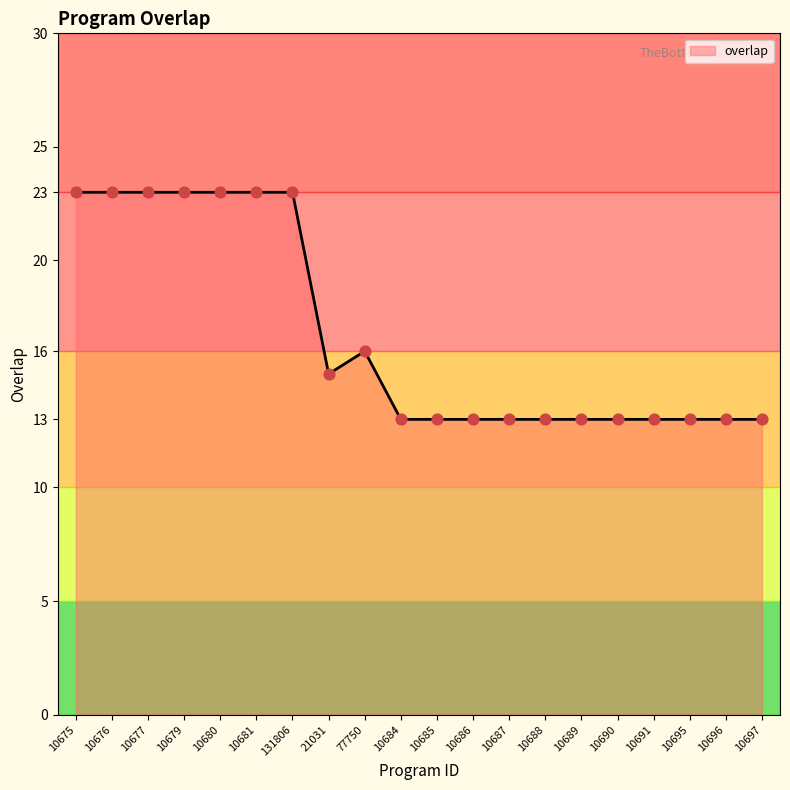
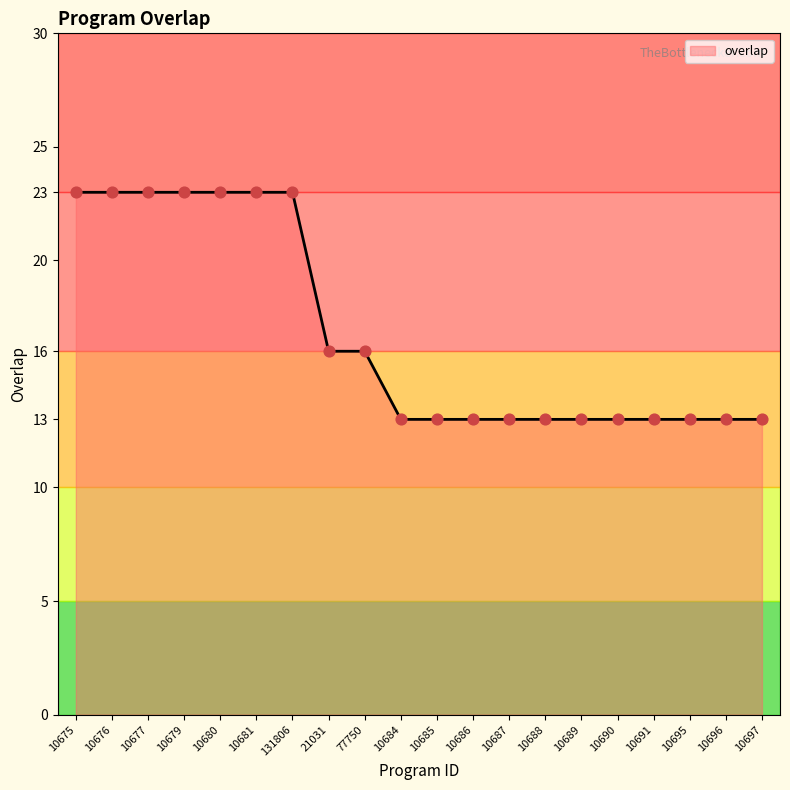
  {
    "10675": 23,
    "10676": 23,
    "10677": 23,
    "10679": 23,
    "10680": 23,
    "10681": 23,
    "131806": 23,
-   "21031": 15,
+   "21031": 16,
    "77750": 16,
    "10684": 13,
    "10685": 13,
    "10686": 13,
    "10687": 13,
    "10688": 13,
    "10689": 13,
    "10690": 13,
    "10691": 13,
    "10695": 13,
    "10696": 13,
    "10697": 13
  }
